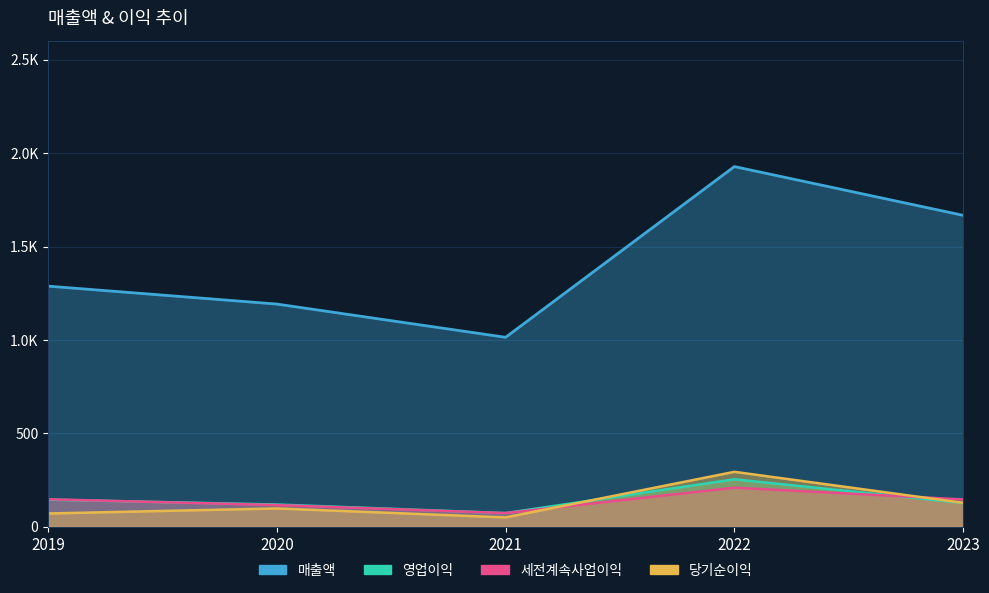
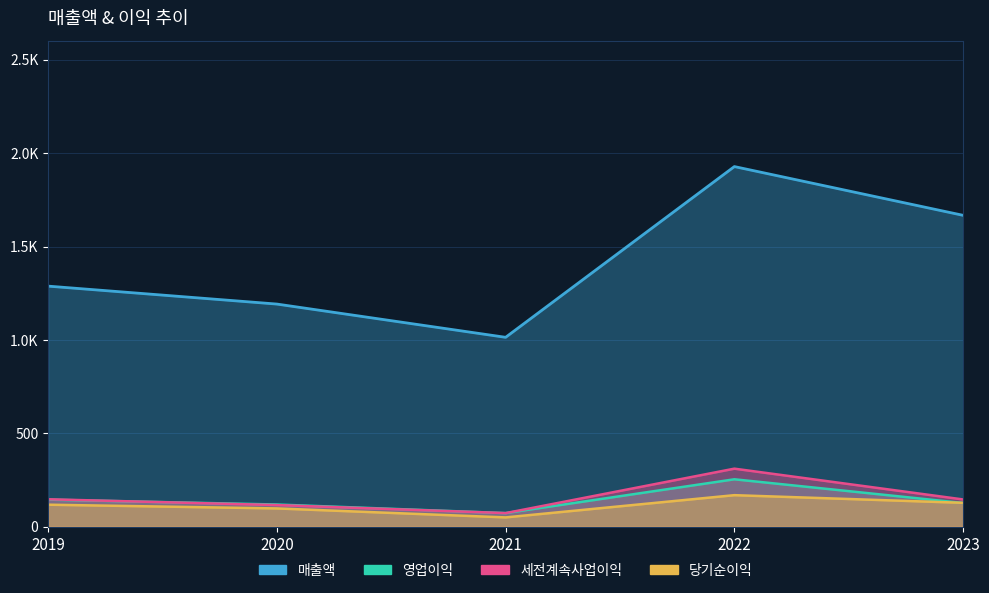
  {
    "세전계속사업이익": {
-     "2022": 210,
+     "2022": 310,
      "2023": 150
    },
    "당기순이익": {
-     "2019": 70,
+     "2019": 120,
      "2020": 100,
      "2021": 50,
-     "2022": 290
+     "2022": 170
    }
  }
